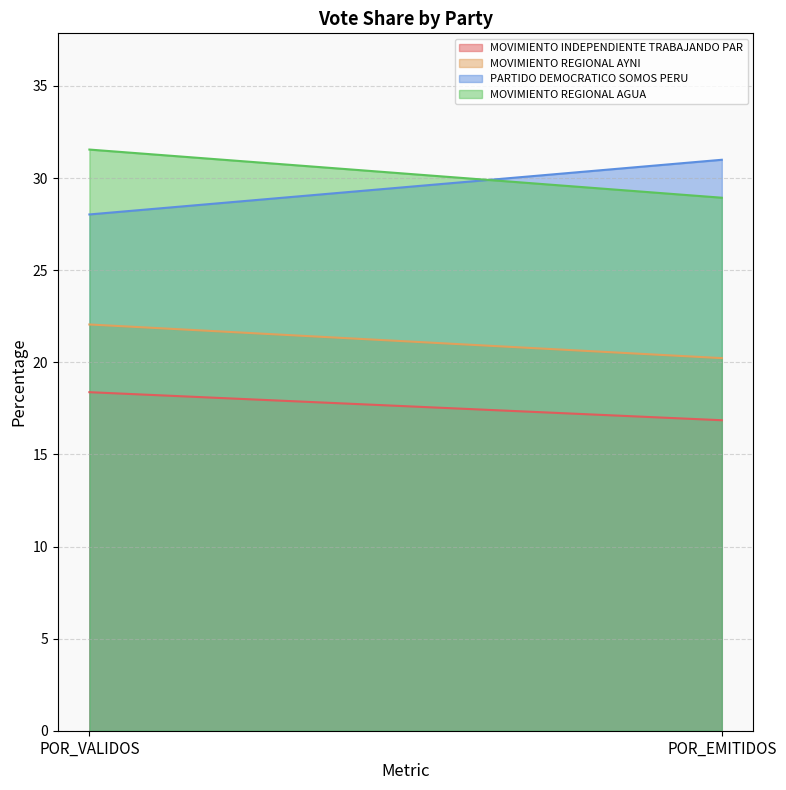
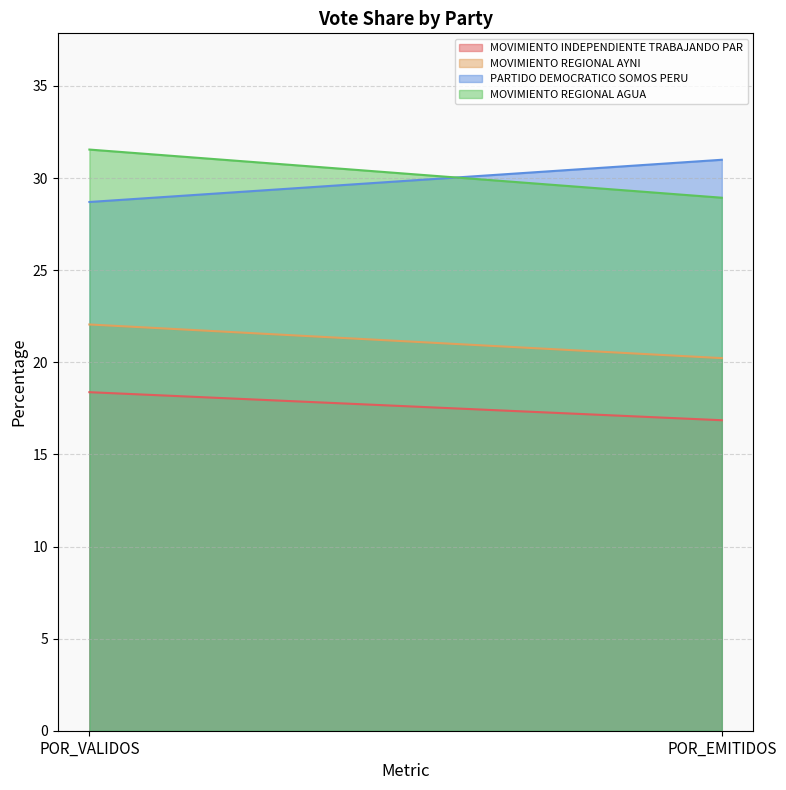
  {
    "PARTIDO DEMOCRATICO SOMOS PERU": {
-     "POR_VALIDOS": 28.0,
+     "POR_VALIDOS": 28.7,
      "POR_EMITIDOS": 31.0
    },
    "MOVIMIENTO REGIONAL AGUA": {
      "POR_VALIDOS": 31.5,
      "POR_EMITIDOS": 28.9
    }
  }
